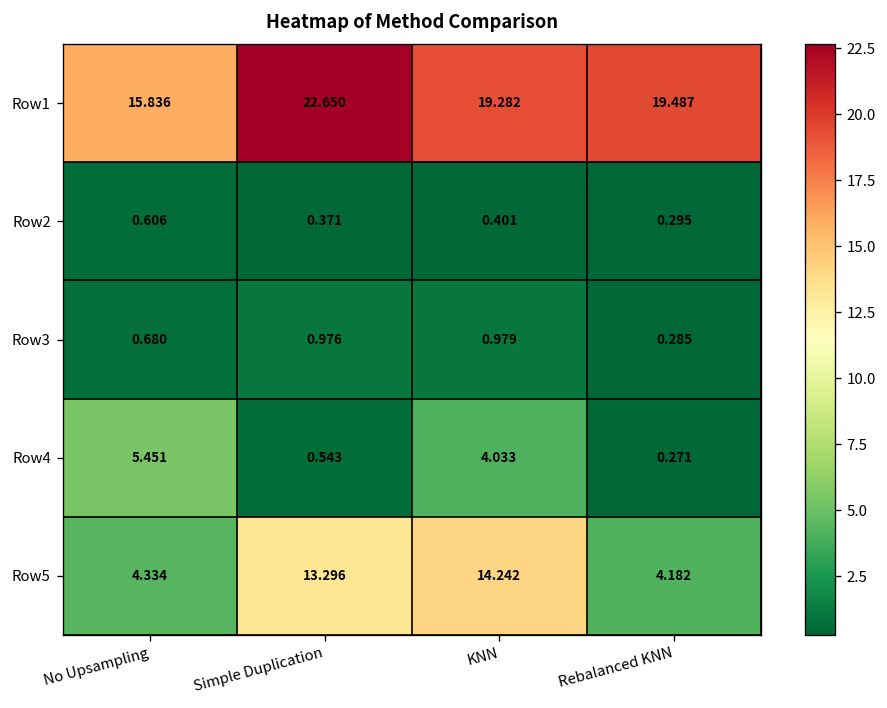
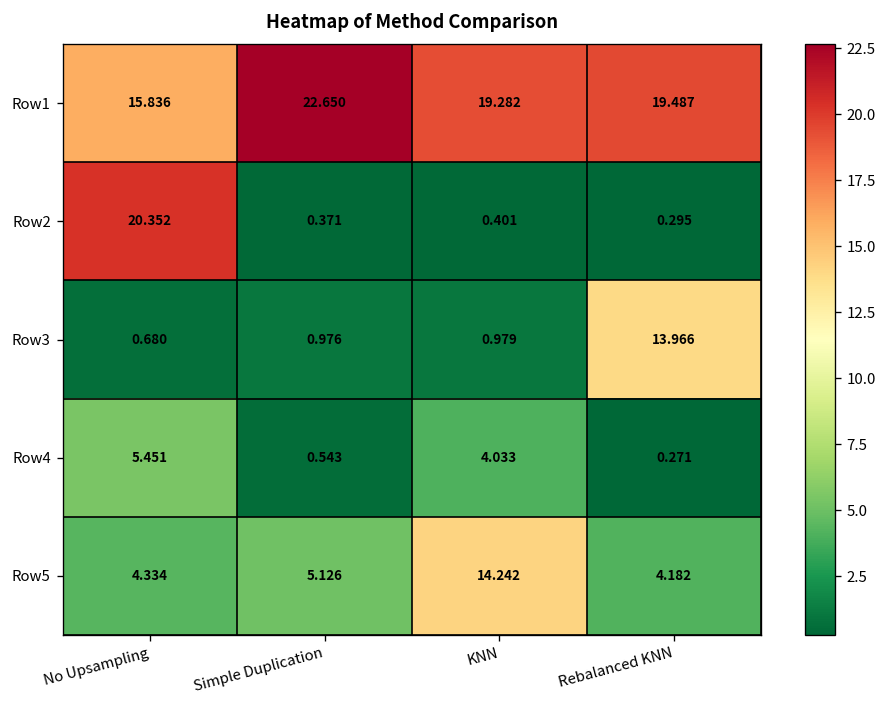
  {
    "Row1": {
      "No Upsampling": 15.836,
      "Simple Duplication": 22.650,
      "KNN": 19.282,
      "Rebalanced KNN": 19.487
    },
    "Row2": {
-     "No Upsampling": 0.606,
+     "No Upsampling": 20.352,
      "Simple Duplication": 0.371,
      "KNN": 0.401,
      "Rebalanced KNN": 0.295
    },
    "Row3": {
      "No Upsampling": 0.680,
      "Simple Duplication": 0.976,
      "KNN": 0.979,
-     "Rebalanced KNN": 0.285
+     "Rebalanced KNN": 13.966
    },
    "Row4": {
      "No Upsampling": 5.451,
      "Simple Duplication": 0.543,
      "KNN": 4.033,
      "Rebalanced KNN": 0.271
    },
    "Row5": {
      "No Upsampling": 4.334,
-     "Simple Duplication": 13.296,
+     "Simple Duplication": 5.126,
      "KNN": 14.242,
      "Rebalanced KNN": 4.182
    }
  }
